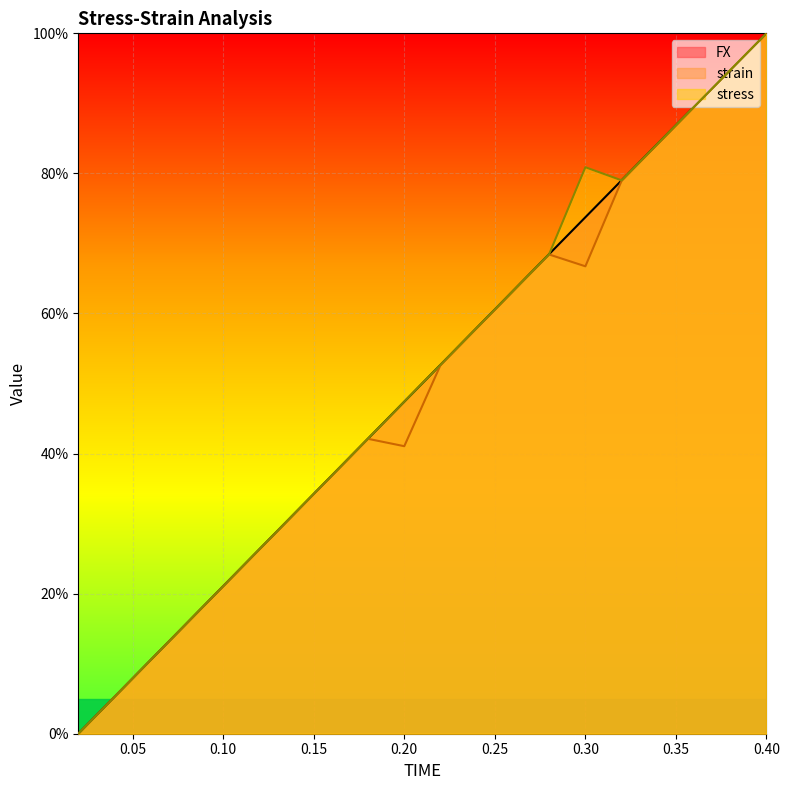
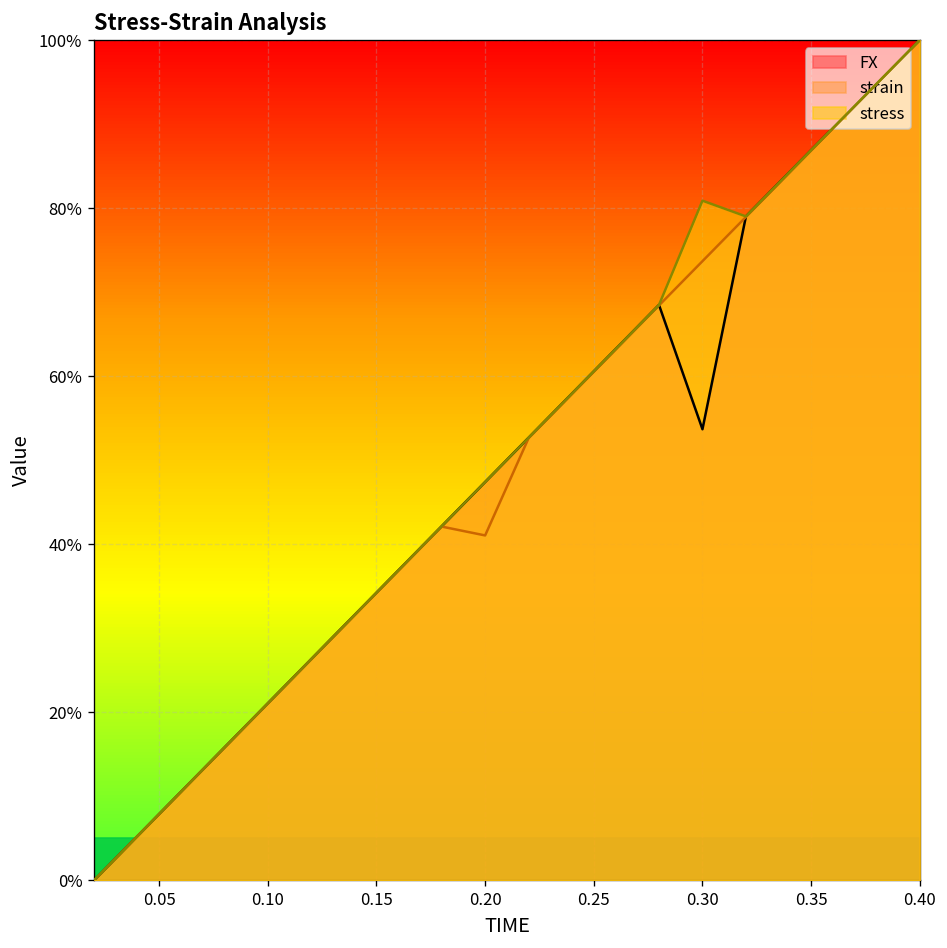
  {
    "FX": {
-     "0.30": "74%"
+     "0.30": "54%"
    },
    "strain": {
      "0.20": "41%",
-     "0.30": "67%"
+     "0.30": "74%"
    },
    "stress": {
      "0.30": "81%"
    }
  }
